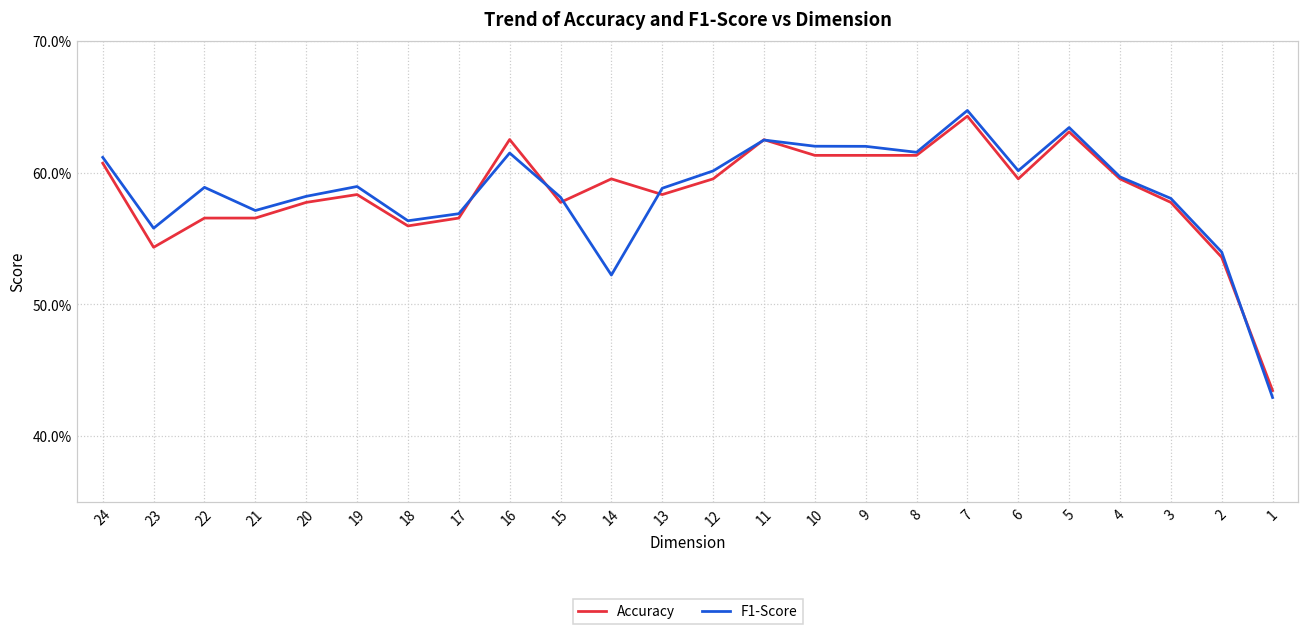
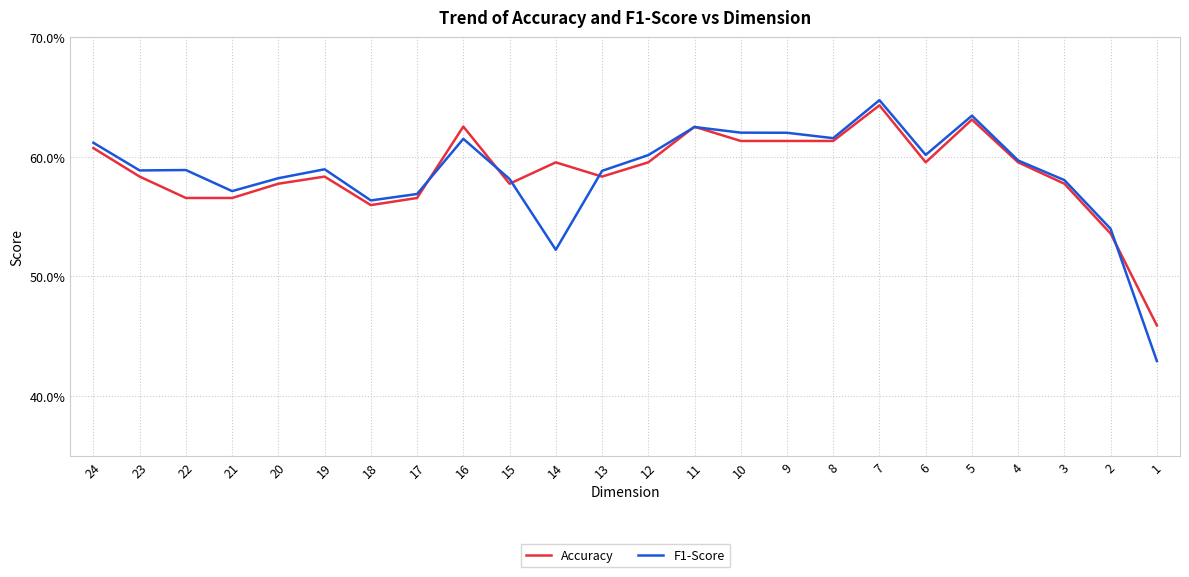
  {
    "Accuracy": {
      "24": "60.7%",
-     "23": "54.3%",
+     "23": "58.3%",
      "22": "56.5%",
      "21": "56.5%",
      "20": "57.7%",
      "19": "58.3%",
      "18": "56.0%",
      "17": "56.5%",
      "16": "62.5%",
      "15": "57.7%",
      "14": "59.5%",
      "13": "58.3%",
      "12": "59.5%",
      "10": "61.3%",
      "9": "61.3%",
      "8": "61.3%",
      "7": "64.3%",
      "6": "59.5%",
      "5": "63.1%",
      "3": "57.7%",
      "2": "53.6%",
-     "1": "43.5%"
+     "1": "45.9%"
    },
    "F1-Score": {
      "24": "61.2%",
-     "23": "55.8%",
+     "23": "58.8%",
      "22": "58.9%",
      "21": "57.1%",
      "20": "58.2%",
      "19": "58.9%",
      "18": "56.3%",
      "17": "56.9%",
      "16": "61.5%",
      "15": "58.1%",
      "14": "52.2%",
      "13": "58.8%",
      "12": "60.1%",
      "10": "62.0%",
      "9": "62.0%",
      "8": "61.5%",
      "7": "64.7%",
      "6": "60.1%",
      "5": "63.4%",
      "3": "58.0%",
      "2": "54.0%",
      "1": "42.9%"
    }
  }
